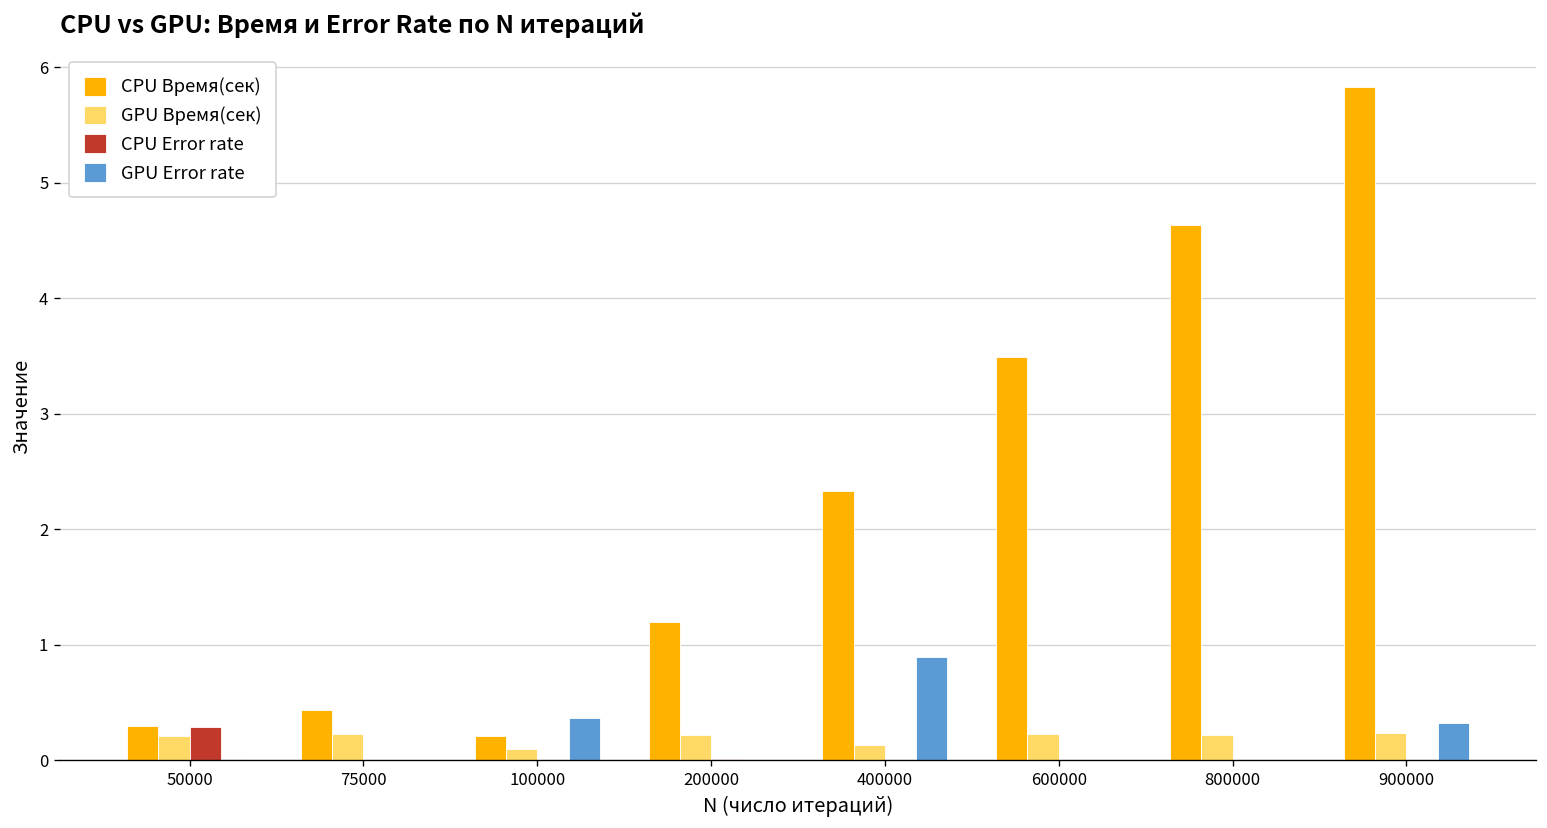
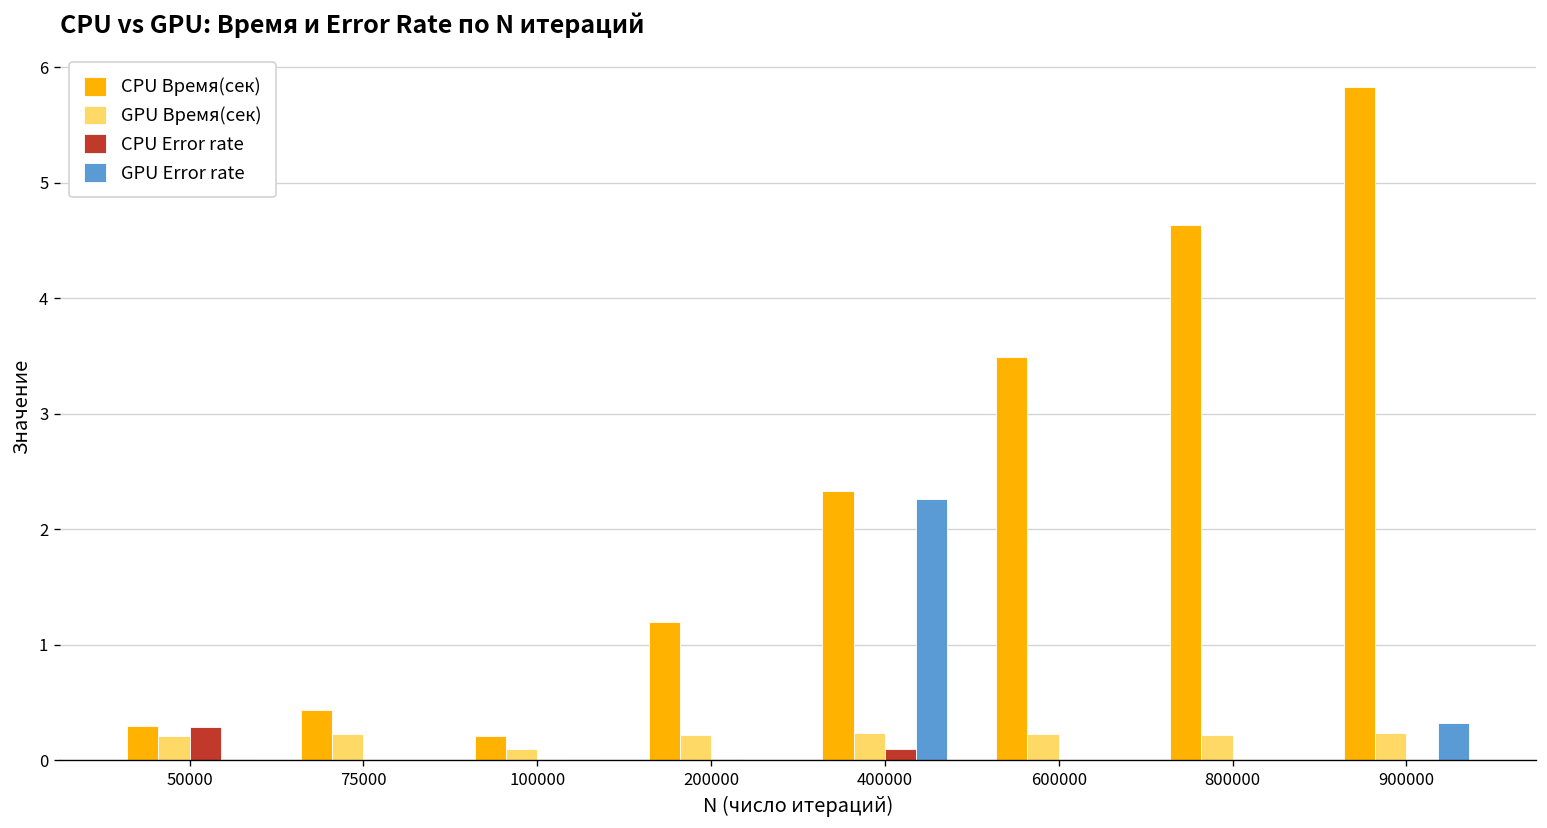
  {
    "CPU Время(сек)": {
      "50000": 0.3,
      "75000": 0.4,
      "100000": 0.2,
      "200000": 1.2,
      "400000": 2.3,
      "600000": 3.5,
      "800000": 4.6,
      "900000": 5.8
    },
    "GPU Время(сек)": {
      "50000": 0.2,
      "75000": 0.2,
      "100000": 0.1,
      "200000": 0.2,
-     "400000": 0.1,
+     "400000": 0.2,
      "600000": 0.2,
      "800000": 0.2,
      "900000": 0.2
    },
    "CPU Error rate": {
      "50000": 0.3,
-     "400000": 0.0
+     "400000": 0.1
    },
    "GPU Error rate": {
-     "100000": 0.4,
-     "400000": 0.9,
+     "100000": 0.0,
+     "400000": 2.3,
      "900000": 0.3
    }
  }
